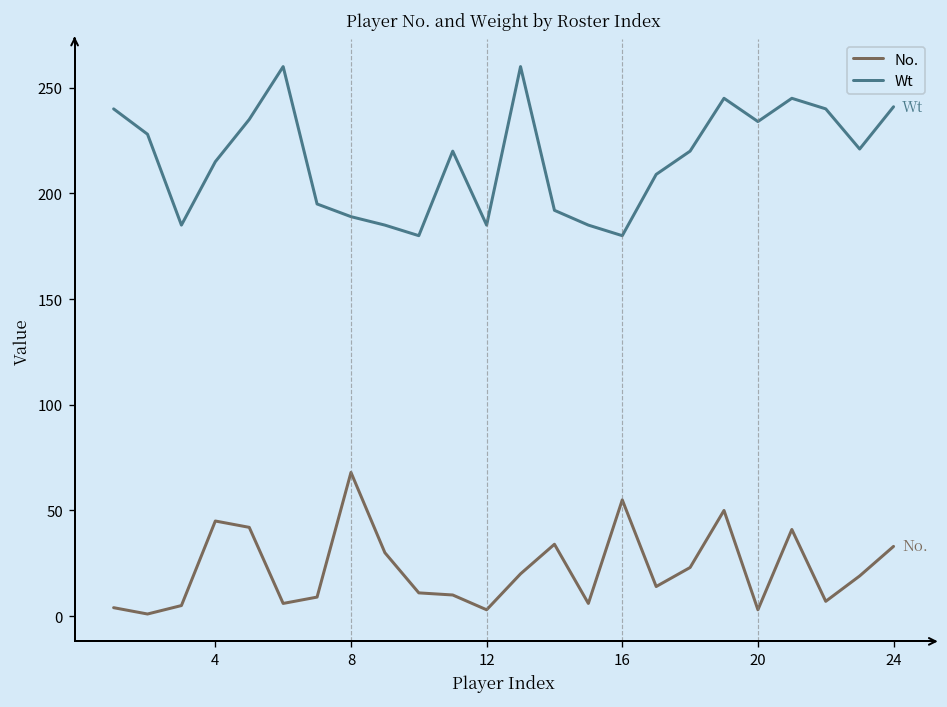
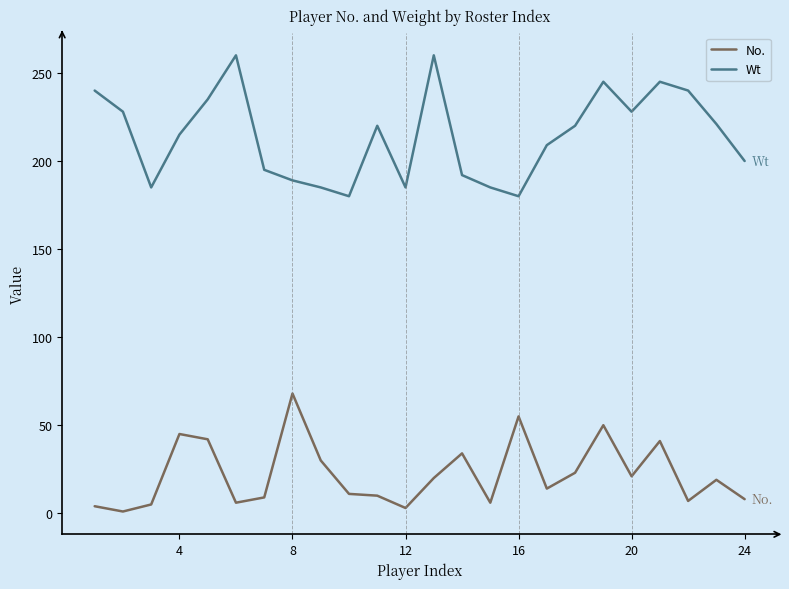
  {
    "No.": {
      "4": 45,
      "8": 68,
      "12": 3,
      "16": 55,
-     "20": 3,
-     "24": 33
+     "20": 21,
+     "24": 8
    },
    "Wt": {
      "4": 215,
      "8": 189,
      "12": 185,
      "16": 180,
-     "20": 234,
-     "24": 241
+     "20": 228,
+     "24": 200
    }
  }
